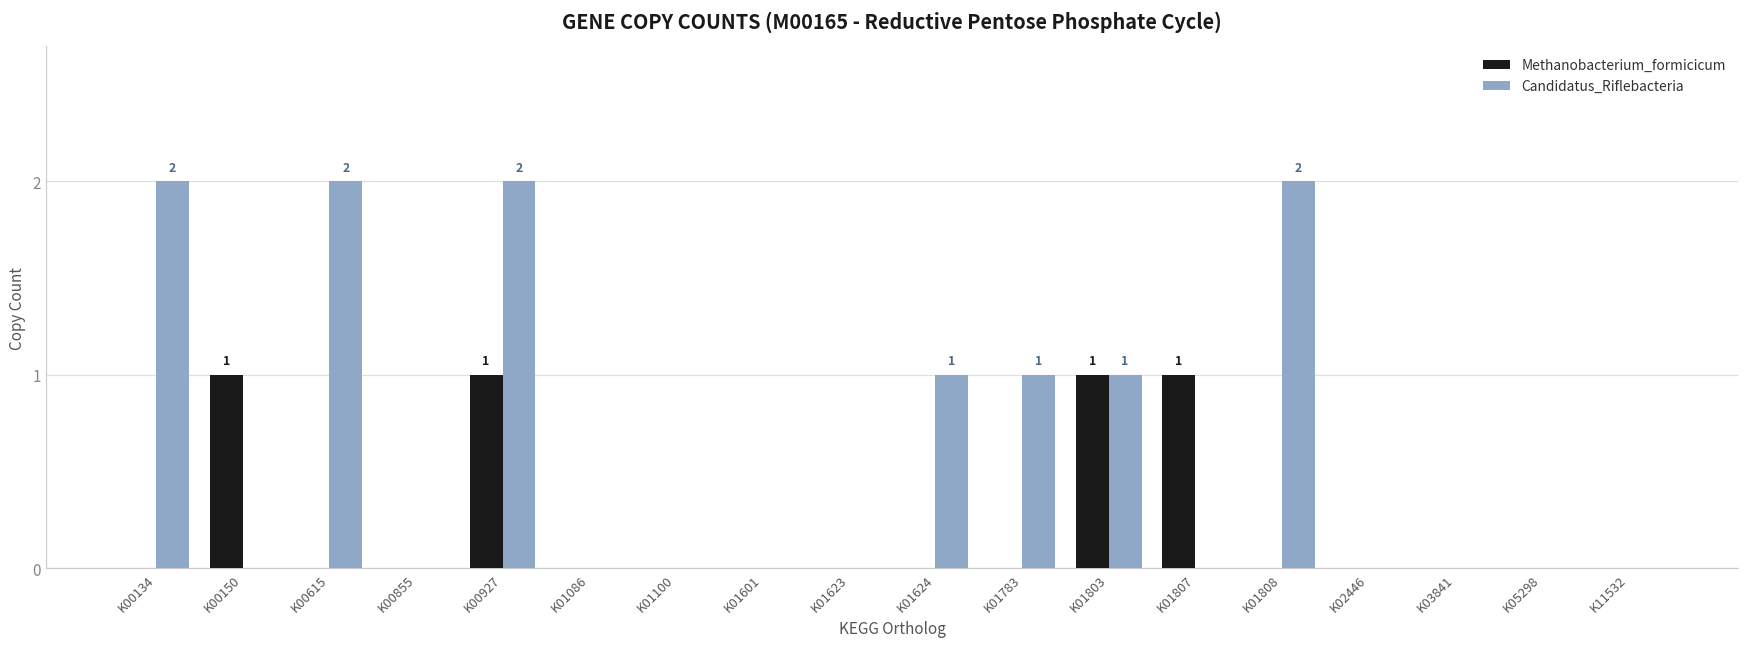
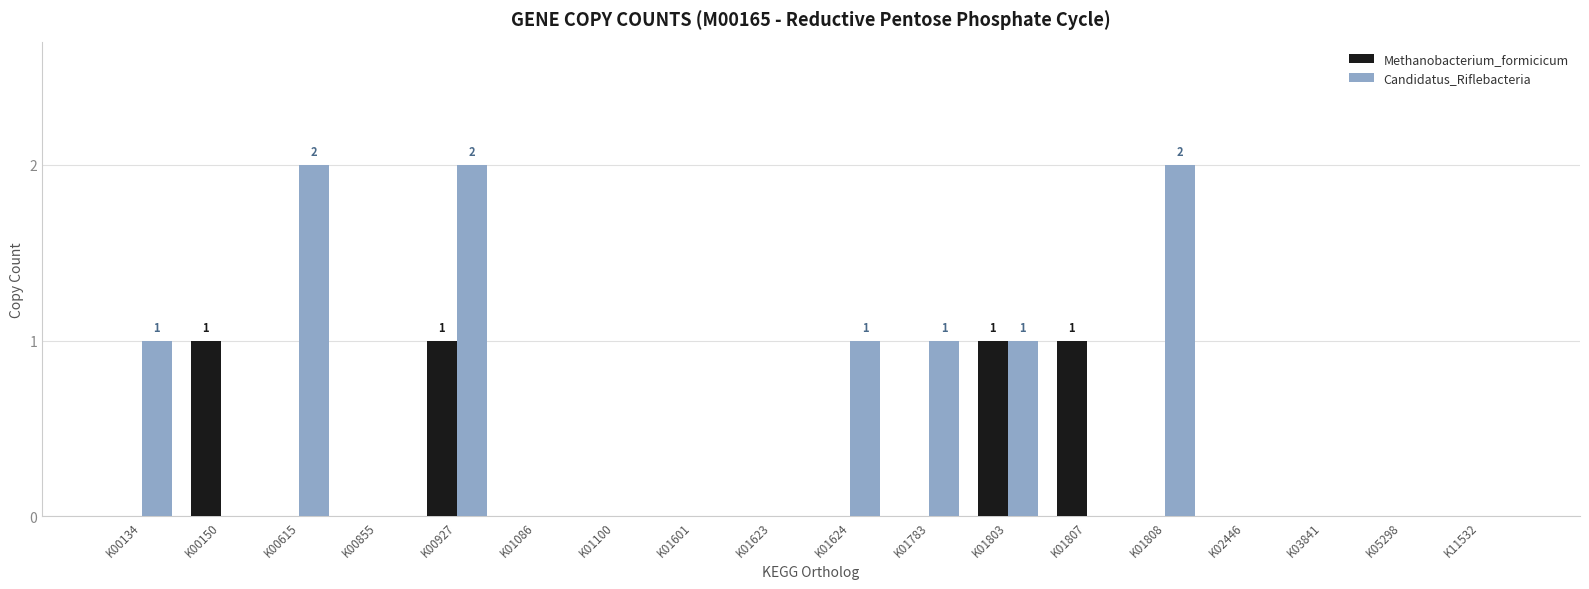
  {
    "Methanobacterium_formicicum": {
      "K00150": 1,
      "K00927": 1,
      "K01803": 1,
      "K01807": 1
    },
    "Candidatus_Riflebacteria": {
-     "K00134": 2,
+     "K00134": 1,
      "K00615": 2,
      "K00927": 2,
      "K01624": 1,
      "K01783": 1,
      "K01803": 1,
      "K01808": 2
    }
  }
